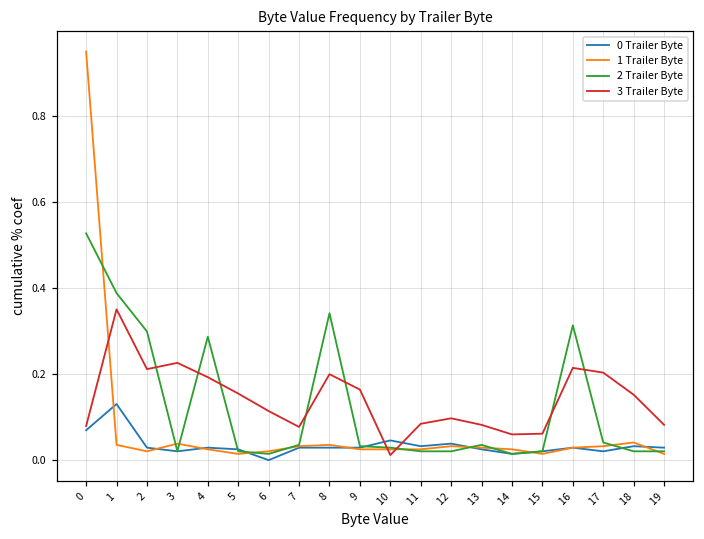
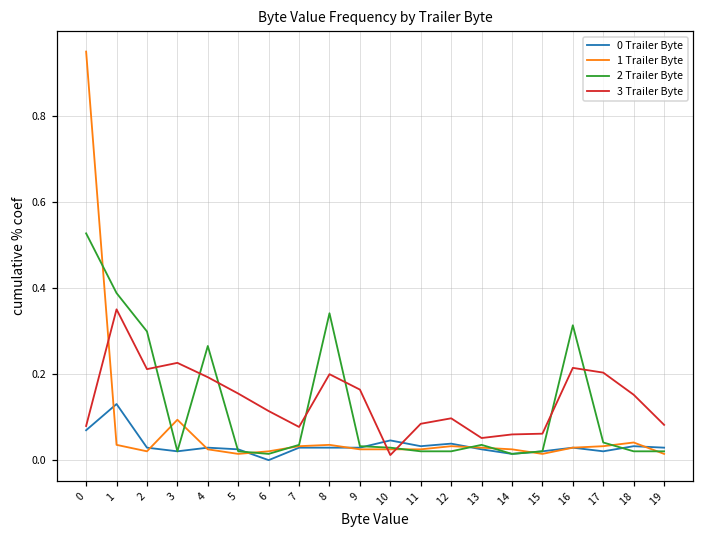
  {
    "0 Trailer Byte": {
      "0": 0.07,
      "1": 0.13,
      "2": 0.03,
      "6": 0.00,
      "8": 0.03,
      "10": 0.05,
      "11": 0.03,
      "17": 0.02,
      "18": 0.03,
      "19": 0.03
    },
    "1 Trailer Byte": {
      "0": 0.95,
      "1": 0.04,
      "2": 0.02,
-     "3": 0.04,
+     "3": 0.09,
      "8": 0.04,
      "14": 0.03,
      "17": 0.03,
      "18": 0.04
    },
    "2 Trailer Byte": {
      "0": 0.53,
      "1": 0.39,
      "2": 0.30,
-     "4": 0.29,
+     "4": 0.27,
      "8": 0.34,
      "12": 0.02,
      "13": 0.04,
      "16": 0.31,
      "17": 0.04,
      "18": 0.02
    },
    "3 Trailer Byte": {
      "0": 0.08,
      "1": 0.35,
      "2": 0.21,
      "3": 0.23,
      "4": 0.19,
      "5": 0.15,
      "6": 0.11,
      "7": 0.08,
      "8": 0.20,
      "9": 0.16,
      "10": 0.01,
      "11": 0.08,
      "12": 0.10,
-     "13": 0.08,
+     "13": 0.05,
      "14": 0.06,
      "15": 0.06,
      "16": 0.21,
      "17": 0.20,
      "18": 0.15,
      "19": 0.08
    }
  }
